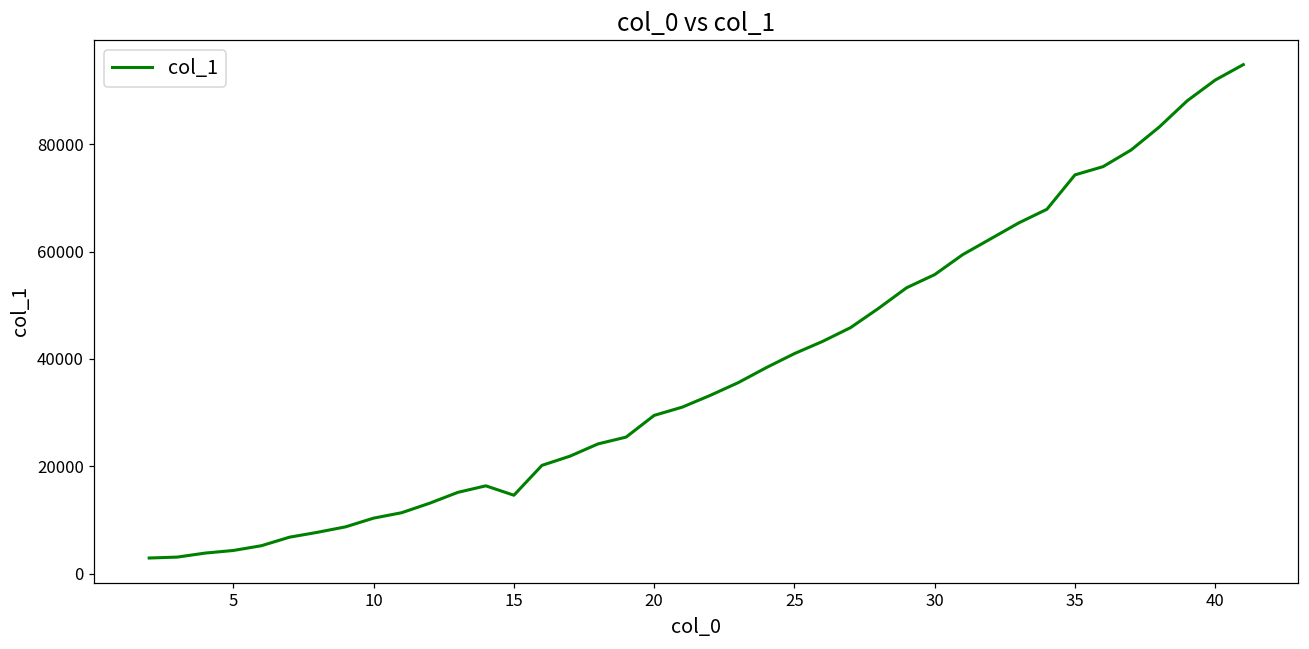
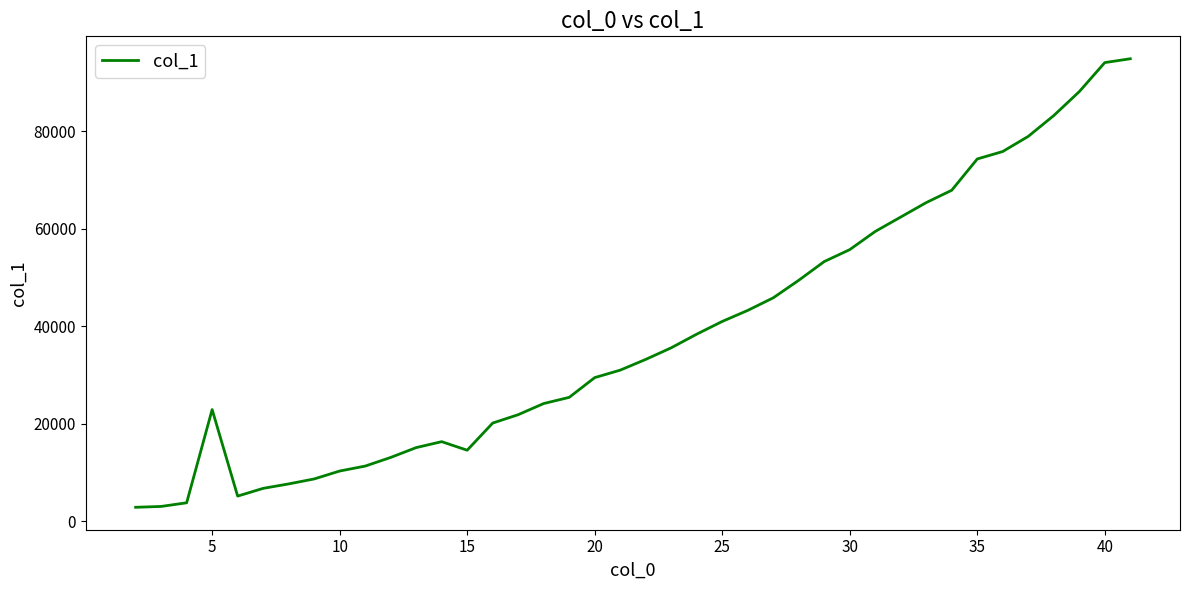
  {
-   "5": 4000,
+   "5": 23000,
    "10": 10000,
    "15": 15000,
    "20": 29000,
    "25": 41000,
    "30": 56000,
    "35": 74000,
-   "40": 92000
+   "40": 94000
  }
